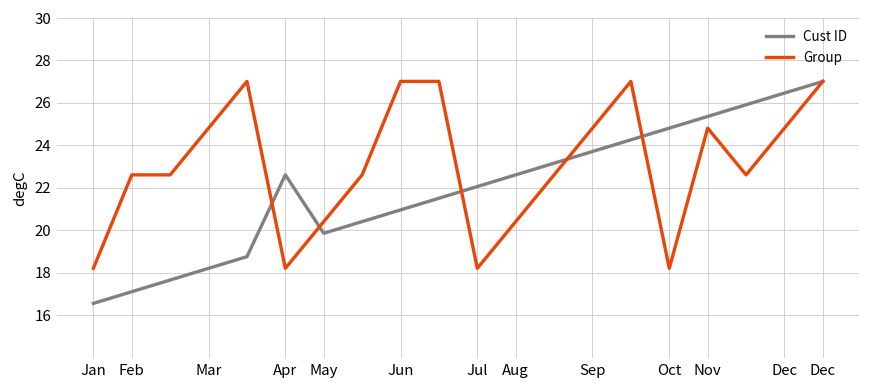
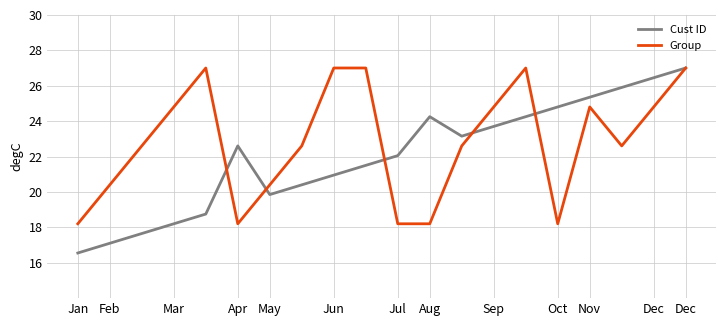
  {
    "Cust ID": {
      "Jan": 16.6,
      "Feb": 17.1,
      "Mar": 18.2,
      "Apr": 22.6,
      "May": 19.9,
      "Jun": 21.0,
      "Jul": 22.1,
-     "Aug": 22.6,
+     "Aug": 24.3,
      "Sep": 23.7,
      "Oct": 24.8,
      "Nov": 25.4
    },
    "Group": {
      "Jan": 18.2,
-     "Feb": 22.6,
+     "Feb": 20.4,
      "Mar": 24.8,
      "Apr": 18.2,
      "May": 20.4,
      "Jun": 27.0,
      "Jul": 18.2,
-     "Aug": 20.4,
+     "Aug": 18.2,
      "Sep": 24.8,
      "Oct": 18.2,
      "Nov": 24.8
    }
  }
